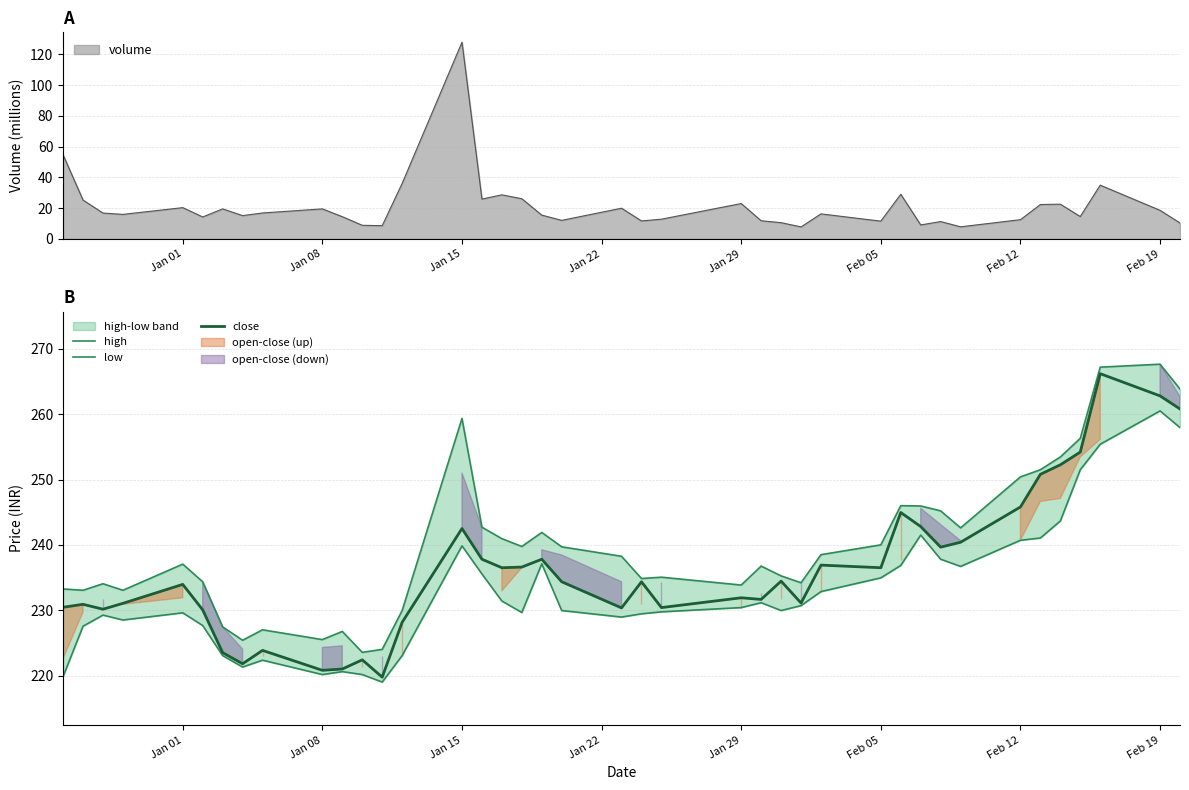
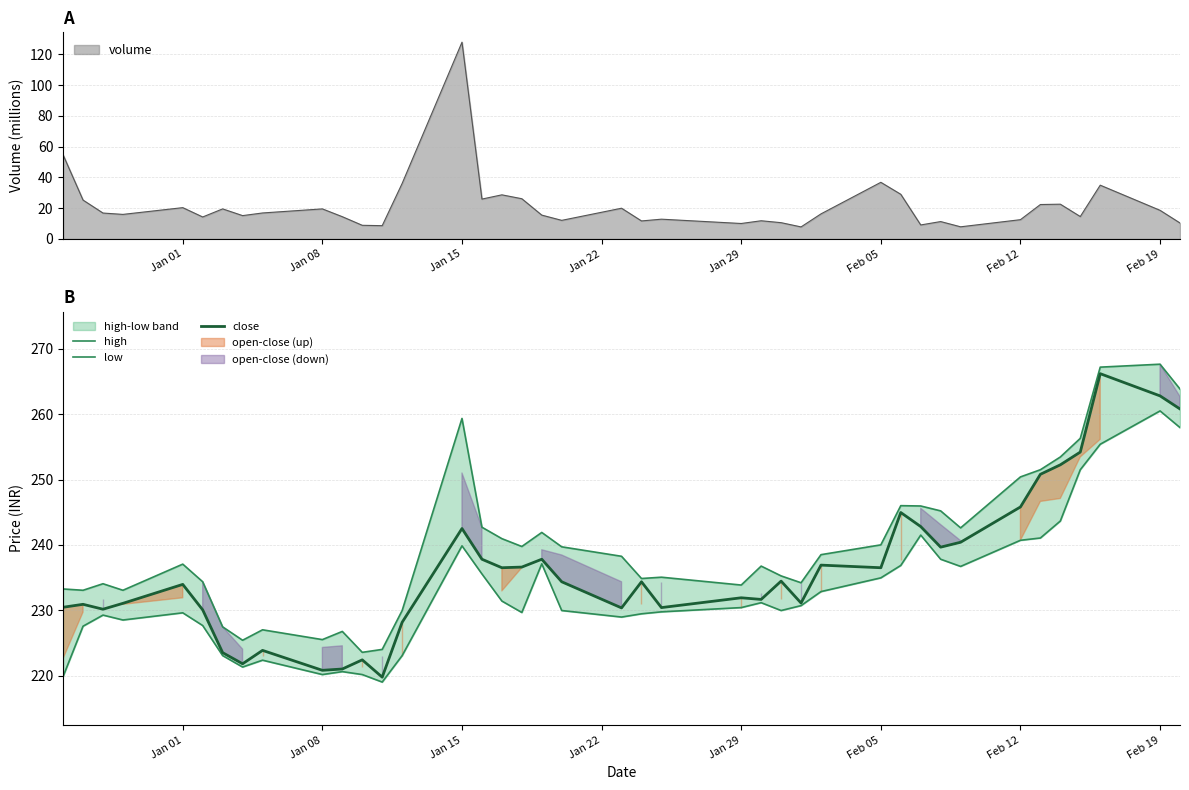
  {
    "A": {
      "Jan 01": 20,
      "Jan 08": 20,
      "Jan 15": 128,
-     "Jan 29": 23,
-     "Feb 05": 12,
+     "Jan 29": 10,
+     "Feb 05": 37,
      "Feb 12": 13,
      "Feb 19": 19
    }
  }
